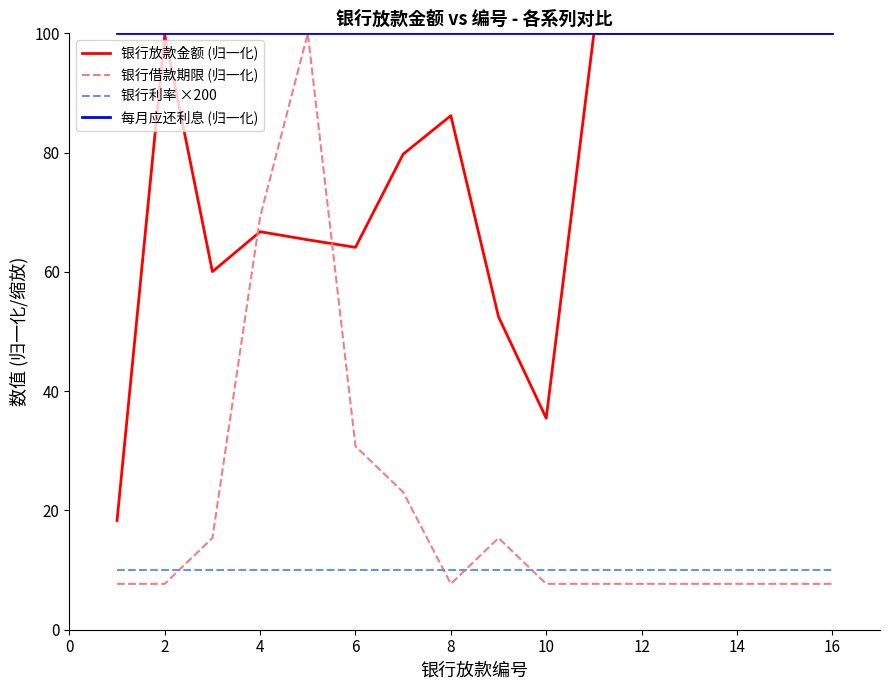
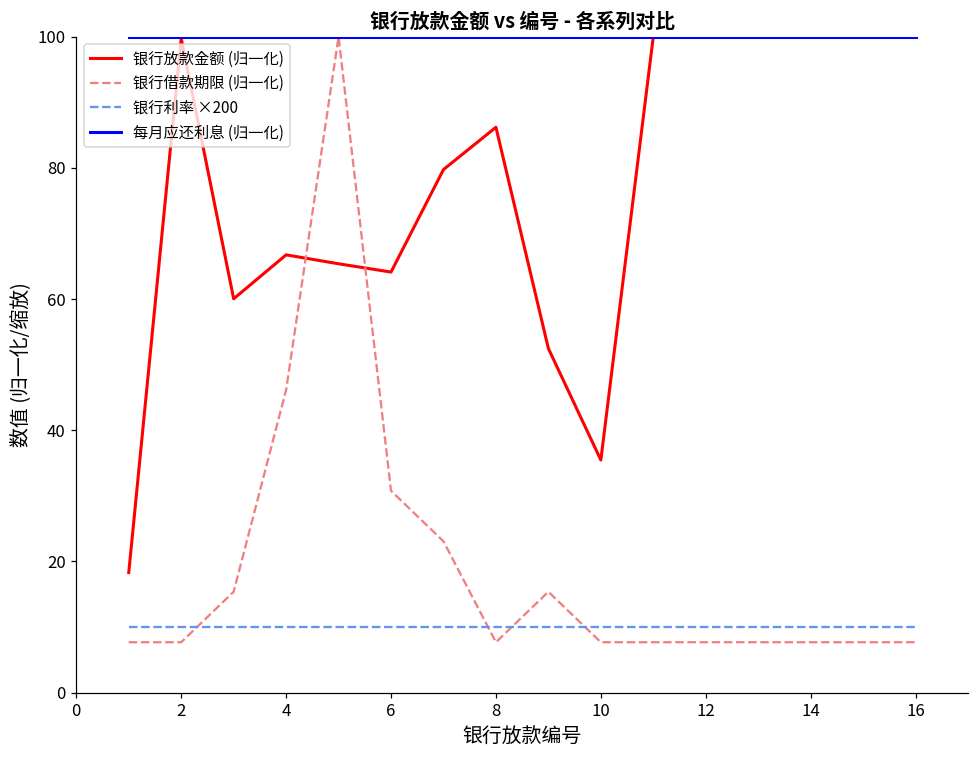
  {
    "银行放款金额 (归一化)": {
      "4": 67,
      "6": 64,
      "8": 86,
      "10": 35
    },
    "银行借款期限 (归一化)": {
      "2": 8,
-     "4": 69,
+     "4": 46,
      "6": 31,
      "8": 8,
      "10": 8,
      "12": 8,
      "14": 8,
      "16": 8
    },
    "银行利率 ×200": {
      "2": 10,
      "4": 10,
      "6": 10,
      "8": 10,
      "10": 10,
      "12": 10,
      "14": 10,
      "16": 10
    },
    "每月应还利息 (归一化)": {
      "4": 100,
      "6": 100,
      "8": 100,
      "10": 100
    }
  }
